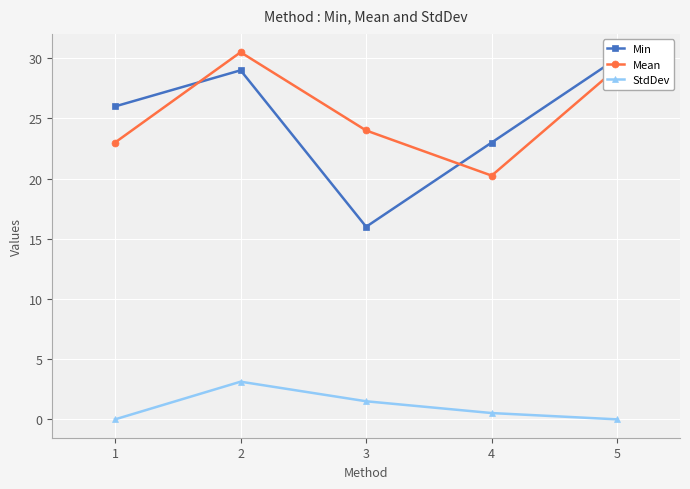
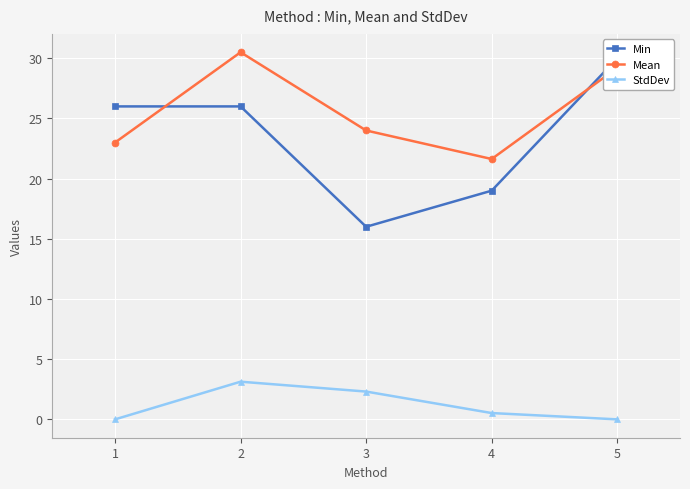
  {
    "Min": {
      "1": 26,
-     "2": 29,
+     "2": 26,
      "3": 16,
-     "4": 23
+     "4": 19
    },
    "Mean": {
      "1": 23.0,
      "2": 30.5,
      "3": 24.0,
-     "4": 20.3
+     "4": 21.6
    },
    "StdDev": {
      "1": 0.0,
      "2": 3.1,
-     "3": 1.5,
+     "3": 2.3,
      "4": 0.5,
      "5": 0.0
    }
  }
